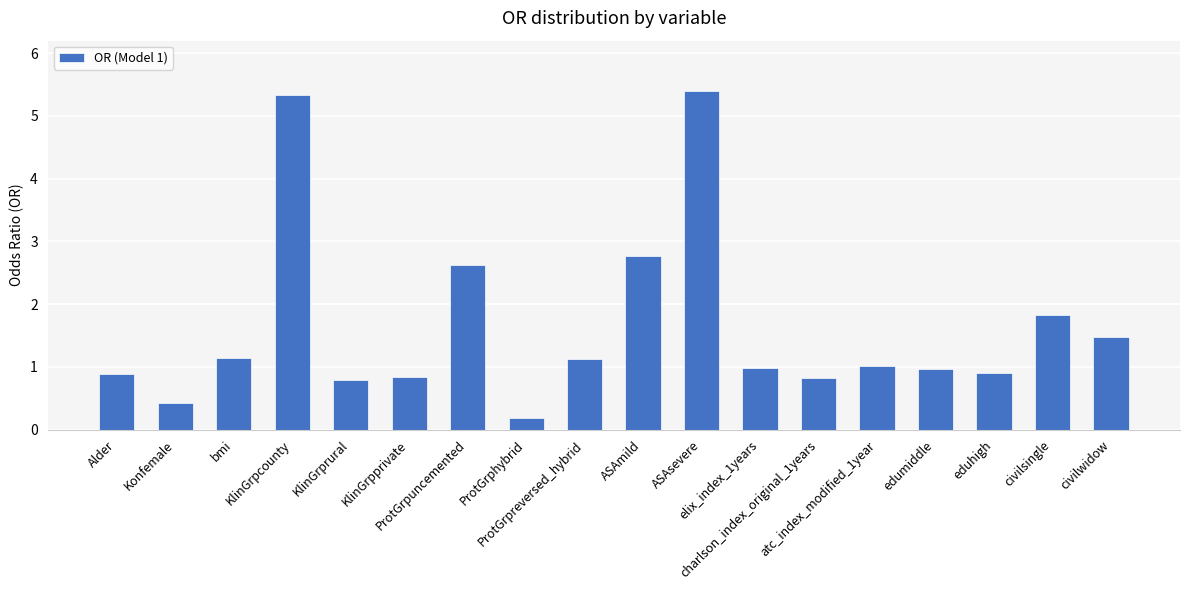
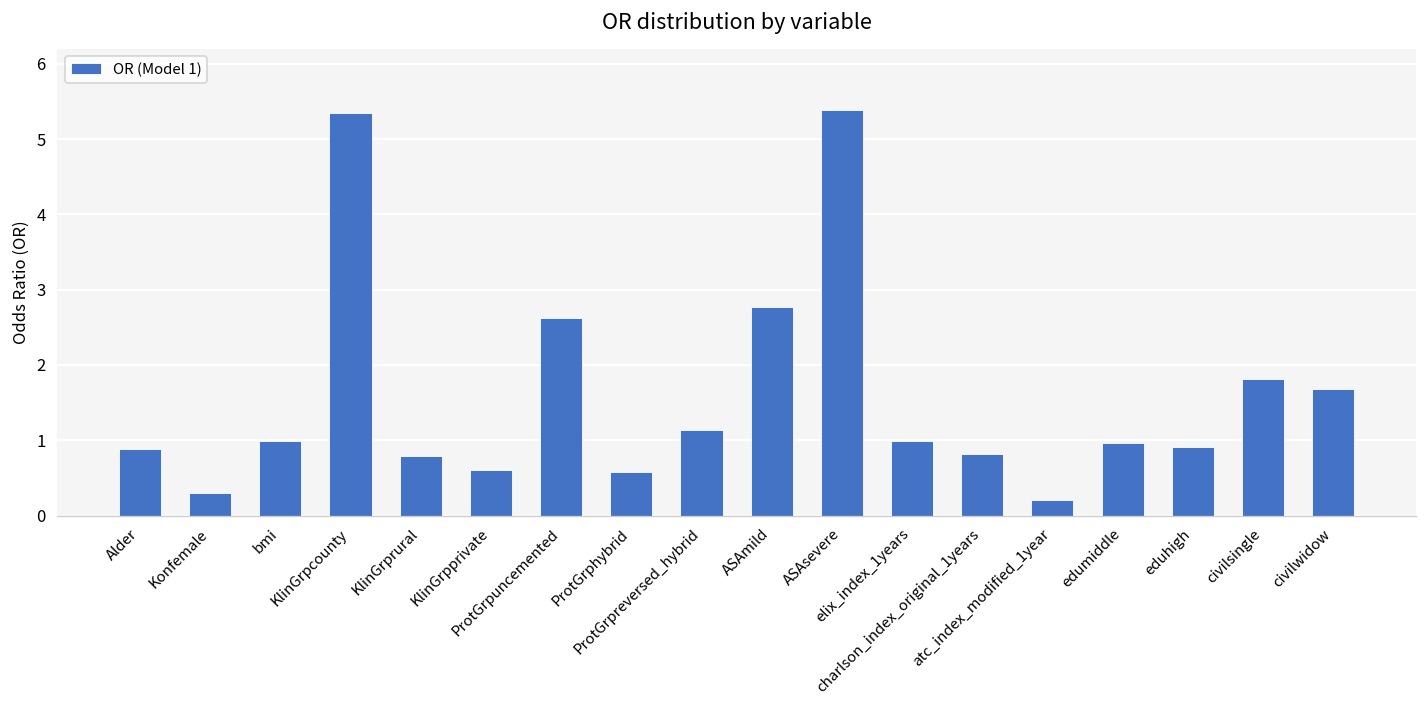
  {
    "Alder": 0.9,
-   "Konfemale": 0.4,
-   "bmi": 1.1,
+   "Konfemale": 0.3,
+   "bmi": 1.0,
    "KlinGrpcounty": 5.3,
    "KlinGrprural": 0.8,
-   "KlinGrpprivate": 0.8,
+   "KlinGrpprivate": 0.6,
    "ProtGrpuncemented": 2.6,
-   "ProtGrphybrid": 0.2,
+   "ProtGrphybrid": 0.6,
    "ProtGrpreversed_hybrid": 1.1,
    "ASAmild": 2.8,
    "ASAsevere": 5.4,
    "elix_index_1years": 1.0,
    "charlson_index_original_1years": 0.8,
-   "atc_index_modified_1year": 1.0,
+   "atc_index_modified_1year": 0.2,
    "edumiddle": 1.0,
    "eduhigh": 0.9,
    "civilsingle": 1.8,
-   "civilwidow": 1.5
+   "civilwidow": 1.7
  }
